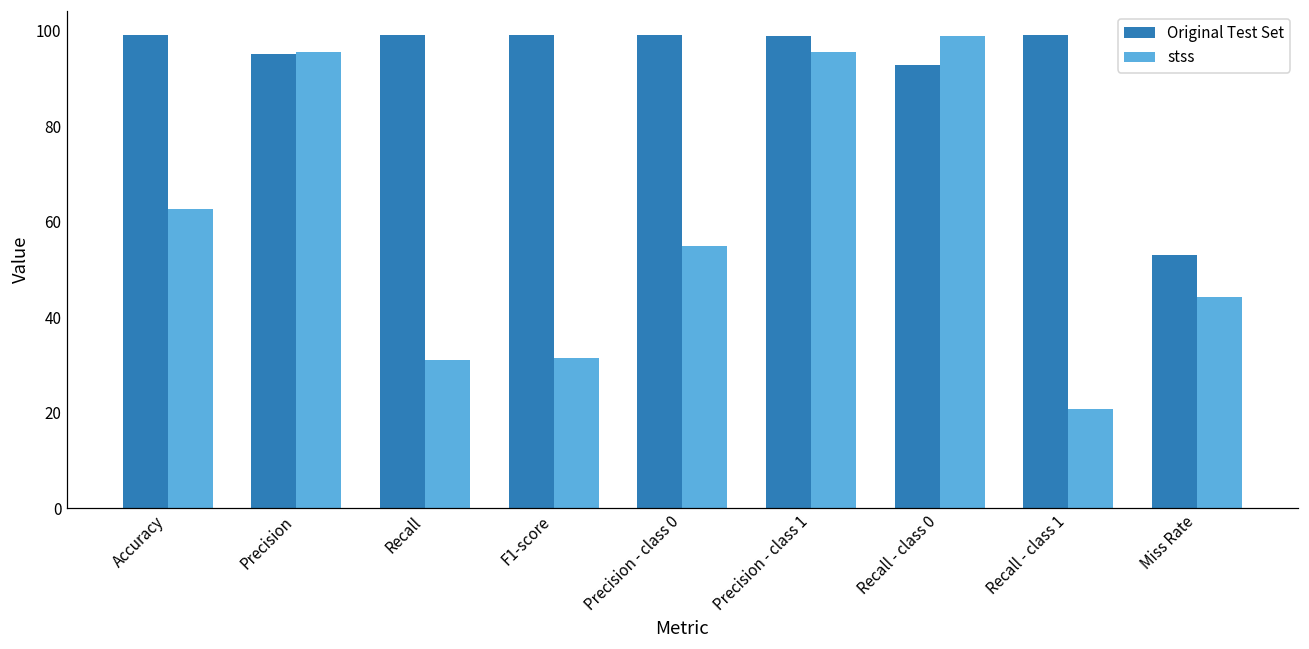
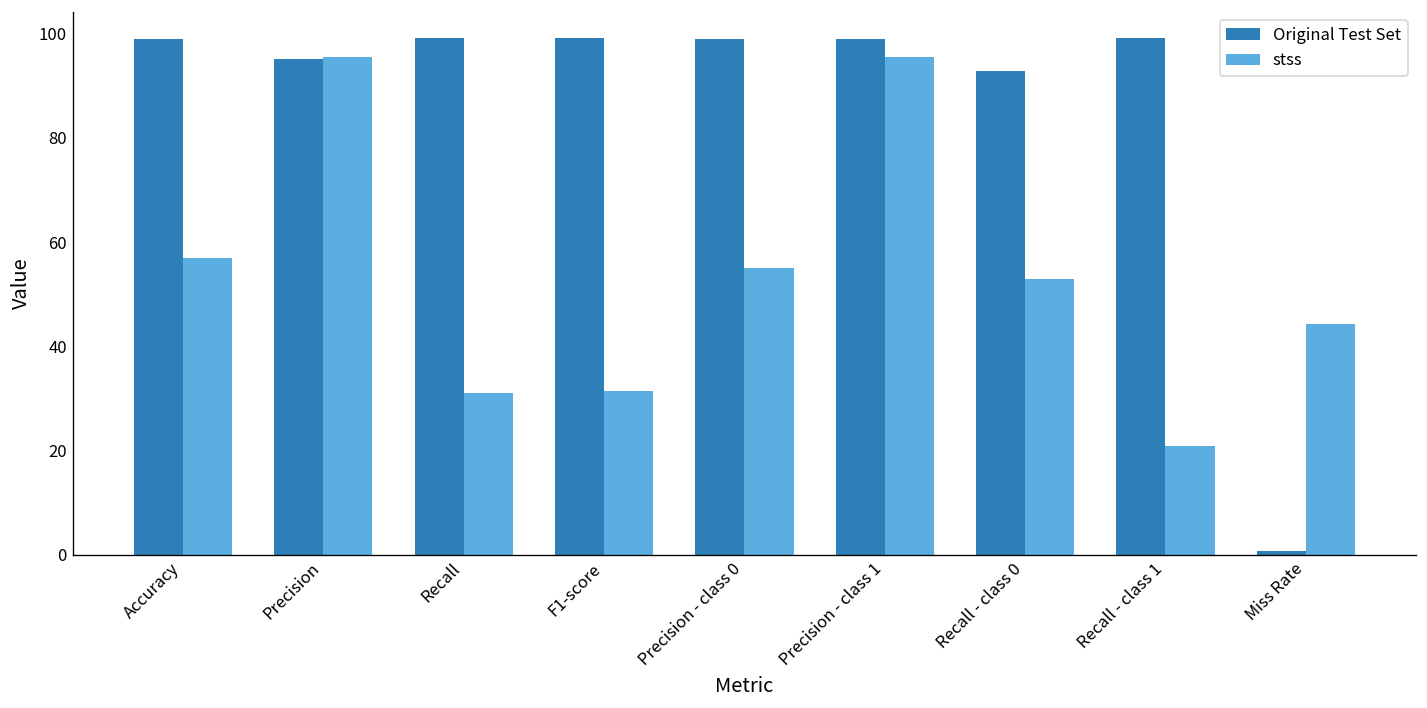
  {
    "Original Test Set": {
      "Accuracy": 99,
      "Precision": 95,
      "Recall": 99,
      "F1-score": 99,
      "Precision - class 0": 99,
      "Precision - class 1": 99,
      "Recall - class 0": 93,
      "Recall - class 1": 99,
-     "Miss Rate": 53
+     "Miss Rate": 1
    },
    "stss": {
-     "Accuracy": 63,
+     "Accuracy": 57,
      "Precision": 95,
      "Recall": 31,
      "F1-score": 31,
      "Precision - class 0": 55,
      "Precision - class 1": 95,
-     "Recall - class 0": 99,
+     "Recall - class 0": 53,
      "Recall - class 1": 21,
      "Miss Rate": 44
    }
  }
